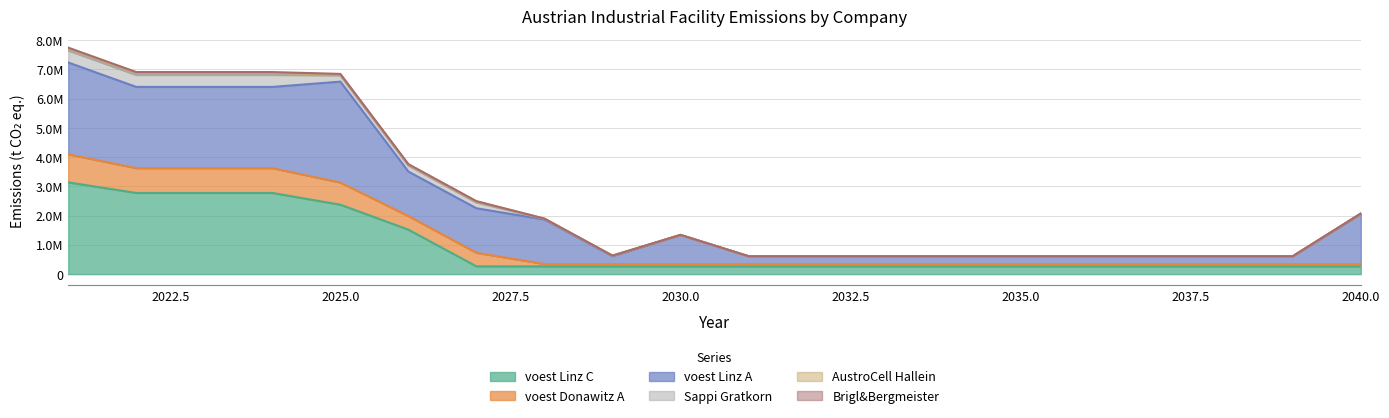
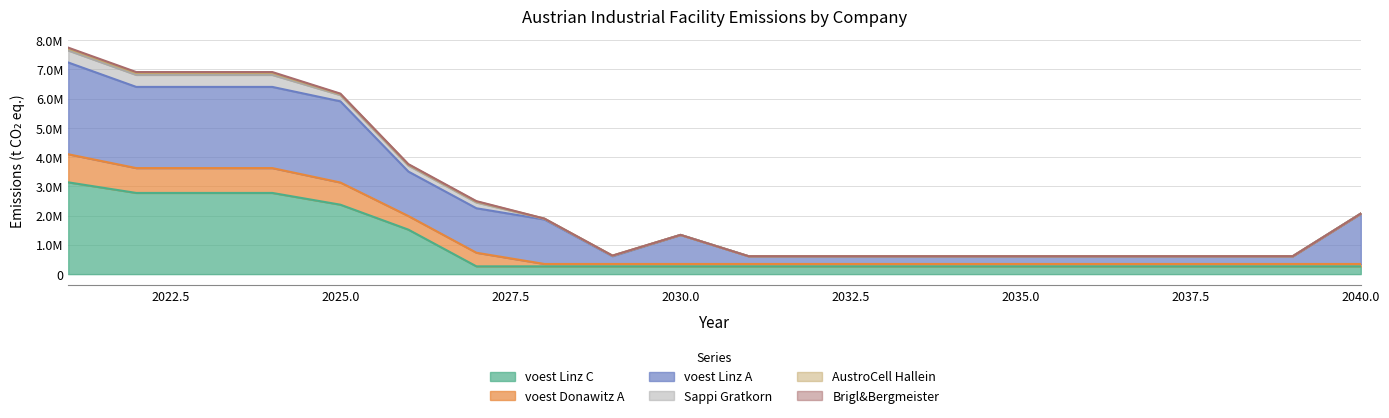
  {
    "voest Linz C": {
      "2025.0": 2400000
    },
    "voest Donawitz A": {
      "2025.0": 800000
    },
    "voest Linz A": {
-     "2025.0": 3500000
+     "2025.0": 2800000
    }
  }
